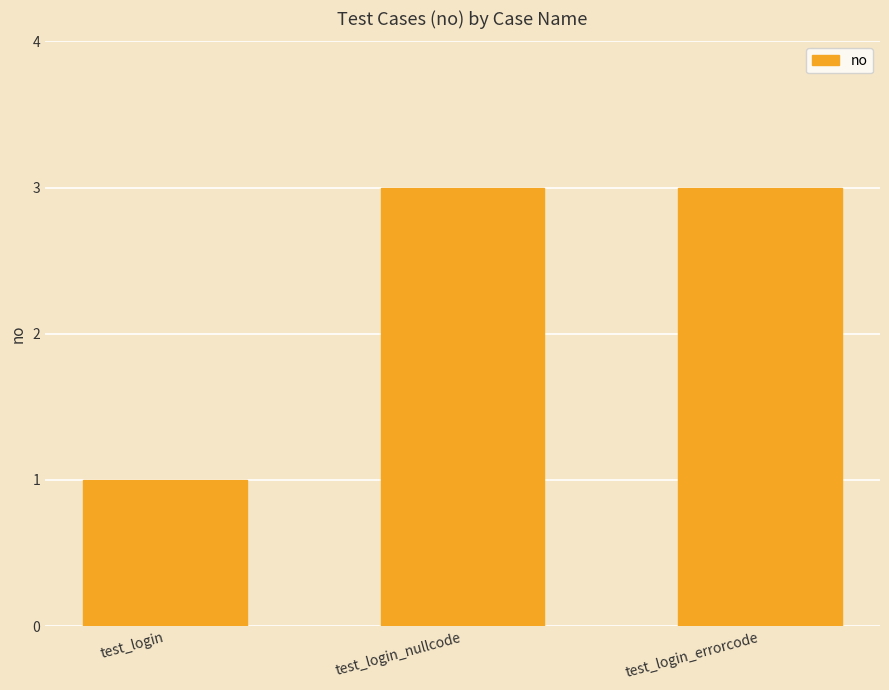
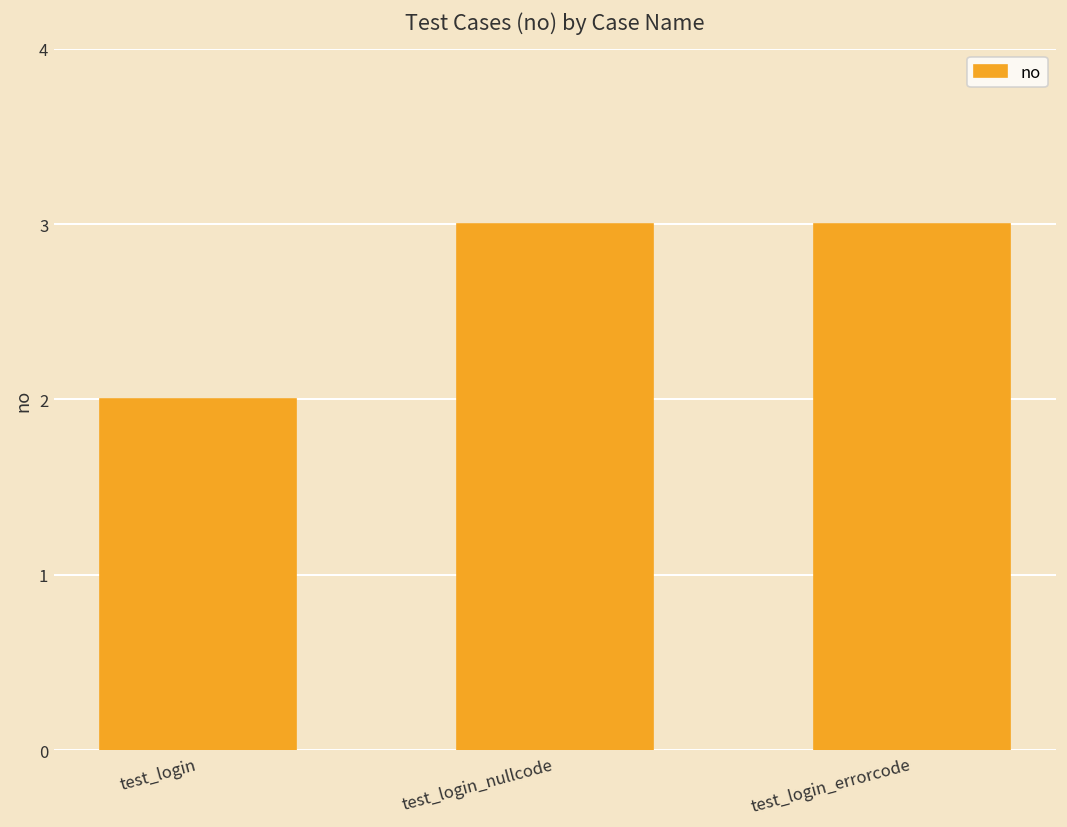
  {
-   "test_login": 1,
+   "test_login": 2,
    "test_login_nullcode": 3,
    "test_login_errorcode": 3
  }
